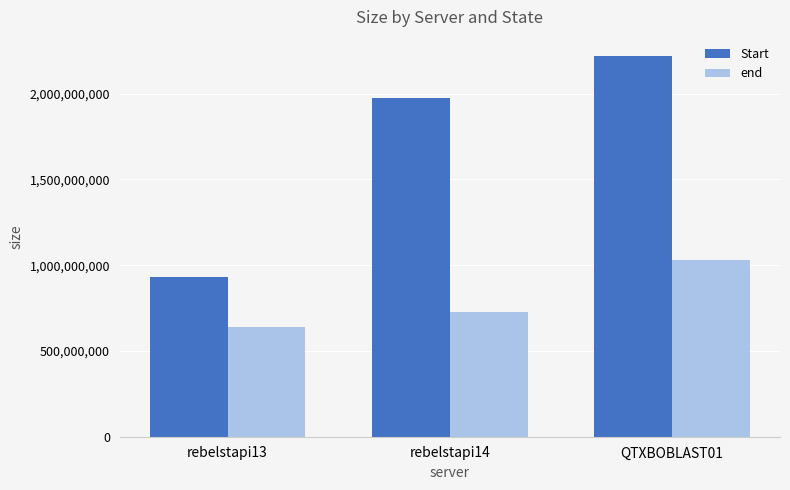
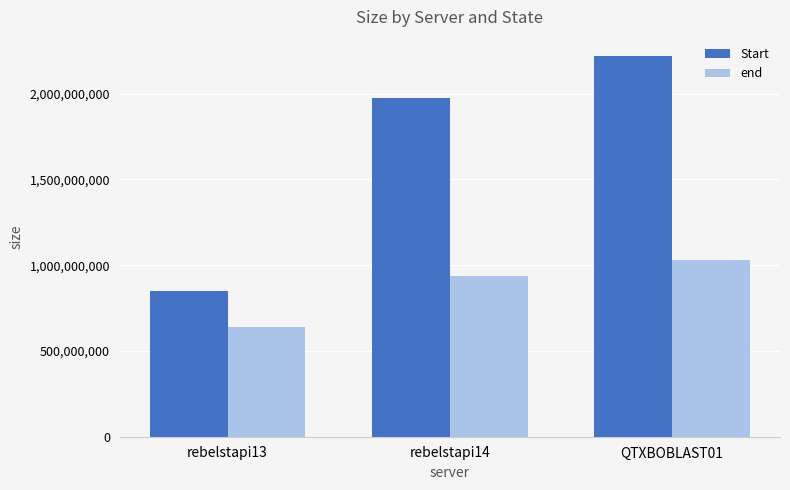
  {
    "Start": {
-     "rebelstapi13": "930,000,000",
+     "rebelstapi13": "850,000,000",
      "rebelstapi14": "1,980,000,000",
      "QTXBOBLAST01": "2,220,000,000"
    },
    "end": {
      "rebelstapi13": "640,000,000",
-     "rebelstapi14": "730,000,000",
+     "rebelstapi14": "940,000,000",
      "QTXBOBLAST01": "1,030,000,000"
    }
  }
